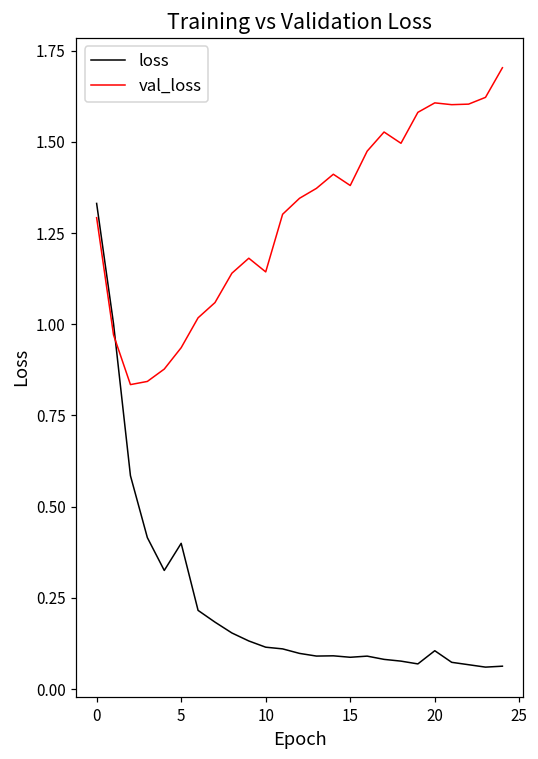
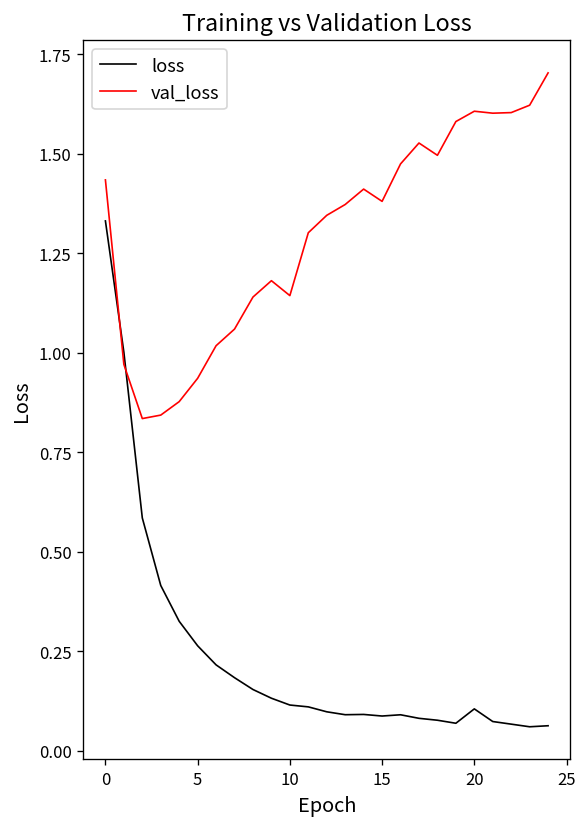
  {
    "loss": {
      "0": 1.33,
-     "5": 0.40,
+     "5": 0.26,
      "10": 0.11,
      "15": 0.09,
      "20": 0.11
    },
    "val_loss": {
-     "0": 1.29,
+     "0": 1.43,
      "5": 0.94,
      "10": 1.14,
      "15": 1.38,
      "20": 1.61
    }
  }
